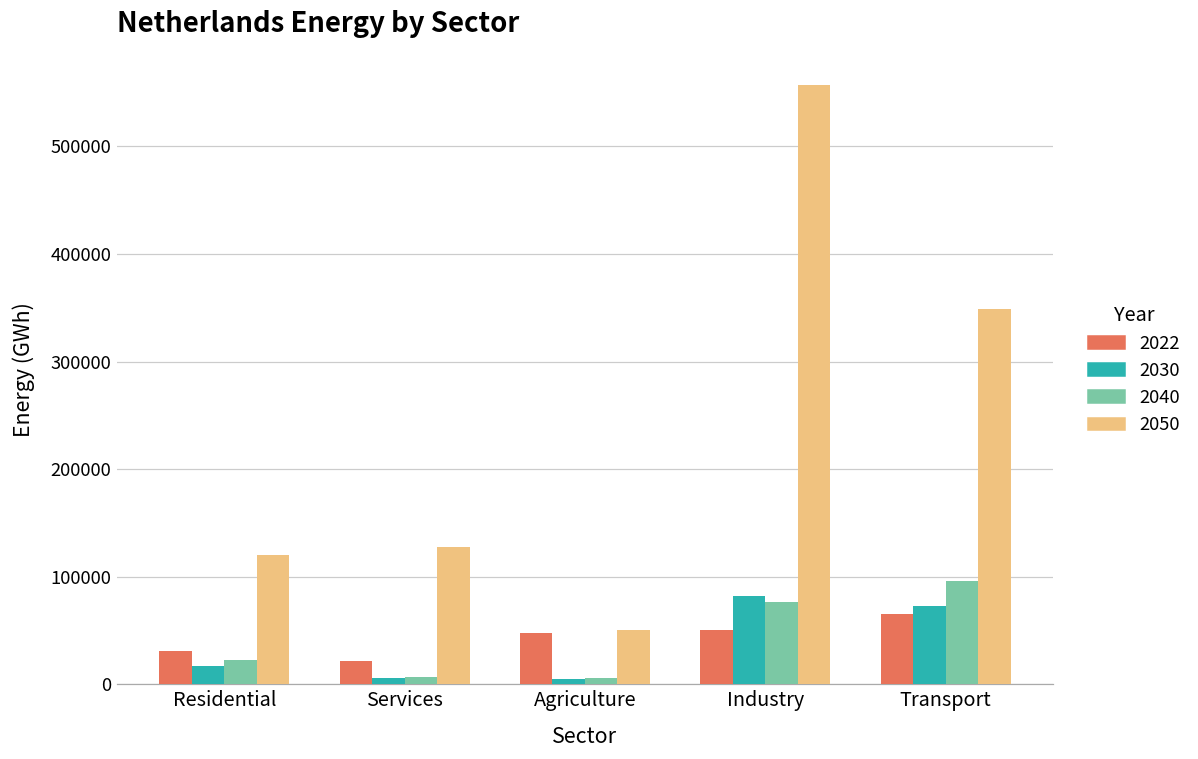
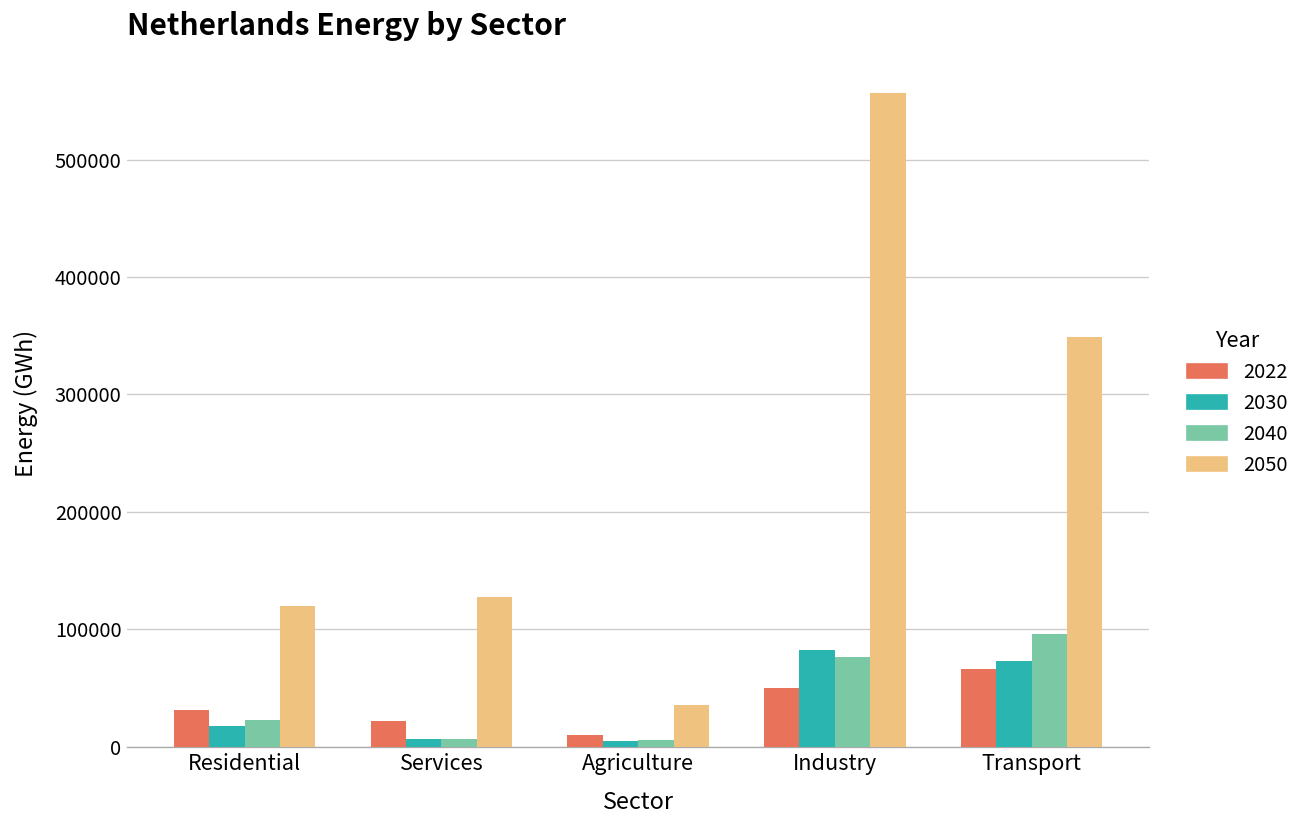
  {
    "2022": {
      "Residential": 30000,
      "Services": 20000,
-     "Agriculture": 50000,
+     "Agriculture": 10000,
      "Industry": 50000,
      "Transport": 70000
    },
    "2030": {
      "Residential": 20000,
      "Services": 10000,
      "Agriculture": 10000,
      "Industry": 80000,
      "Transport": 70000
    },
    "2040": {
      "Residential": 20000,
      "Services": 10000,
      "Agriculture": 10000,
      "Industry": 80000,
      "Transport": 100000
    },
    "2050": {
      "Residential": 120000,
      "Services": 130000,
-     "Agriculture": 50000,
+     "Agriculture": 40000,
      "Industry": 560000,
      "Transport": 350000
    }
  }
